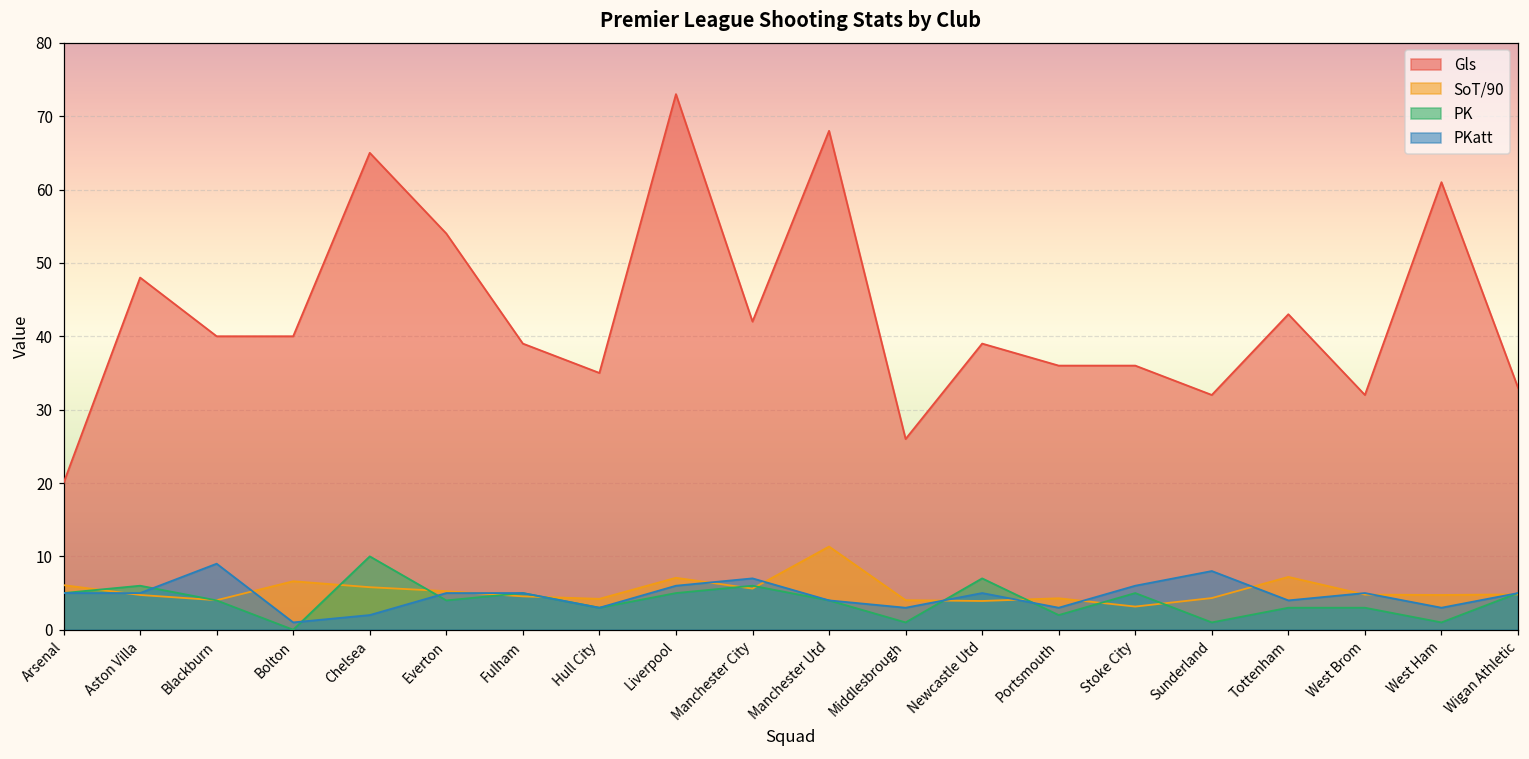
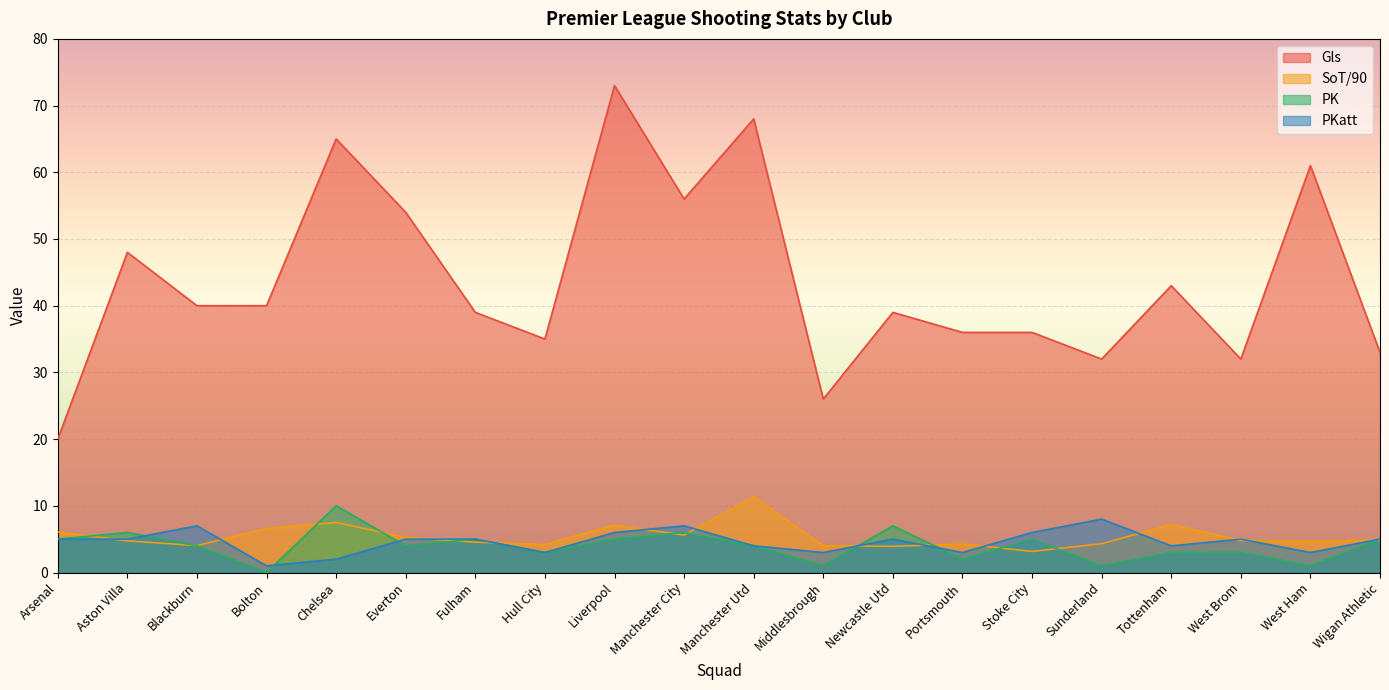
  {
    "Gls": {
      "Arsenal": 20,
      "Aston Villa": 48,
      "Blackburn": 40,
      "Bolton": 40,
      "Chelsea": 65,
      "Everton": 54,
      "Fulham": 39,
      "Hull City": 35,
      "Liverpool": 73,
-     "Manchester City": 42,
+     "Manchester City": 56,
      "Manchester Utd": 68,
      "Middlesbrough": 26,
      "Newcastle Utd": 39,
      "Portsmouth": 36,
      "Stoke City": 36,
      "Sunderland": 32,
      "Tottenham": 43,
      "West Brom": 32,
      "West Ham": 61,
      "Wigan Athletic": 33
    },
    "SoT/90": {
      "Arsenal": 6,
      "Bolton": 7,
-     "Chelsea": 6,
+     "Chelsea": 8,
      "Fulham": 5,
      "Hull City": 4,
      "Liverpool": 7,
      "Manchester City": 6,
      "Manchester Utd": 11,
      "Middlesbrough": 4,
      "Newcastle Utd": 4,
      "Portsmouth": 4,
      "Stoke City": 3,
      "Sunderland": 4,
      "Tottenham": 7,
      "West Ham": 5
    },
    "PK": {
      "Aston Villa": 6,
      "Bolton": 0,
      "Chelsea": 10,
      "Everton": 4,
      "Liverpool": 5,
      "Manchester City": 6,
      "Middlesbrough": 1,
      "Newcastle Utd": 7,
      "Portsmouth": 2,
      "Stoke City": 5,
      "Sunderland": 1,
      "Tottenham": 3,
      "West Brom": 3,
      "West Ham": 1
    },
    "PKatt": {
-     "Blackburn": 9,
+     "Blackburn": 7,
      "Bolton": 1,
      "Chelsea": 2,
      "Liverpool": 6,
      "Manchester City": 7,
      "Middlesbrough": 3,
      "Newcastle Utd": 5,
      "Portsmouth": 3,
      "Stoke City": 6,
      "Sunderland": 8,
      "Tottenham": 4,
      "West Ham": 3
    }
  }
